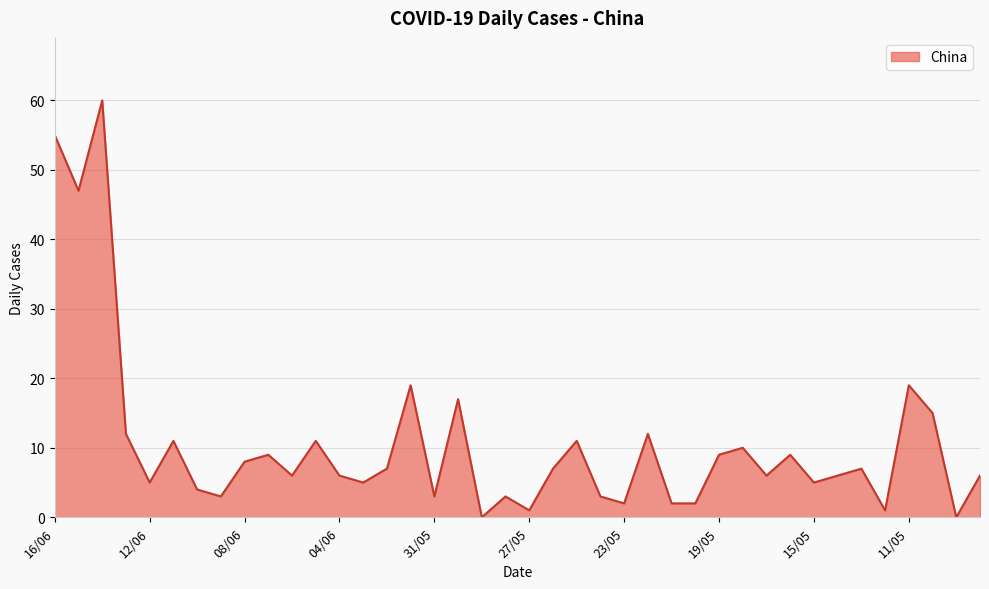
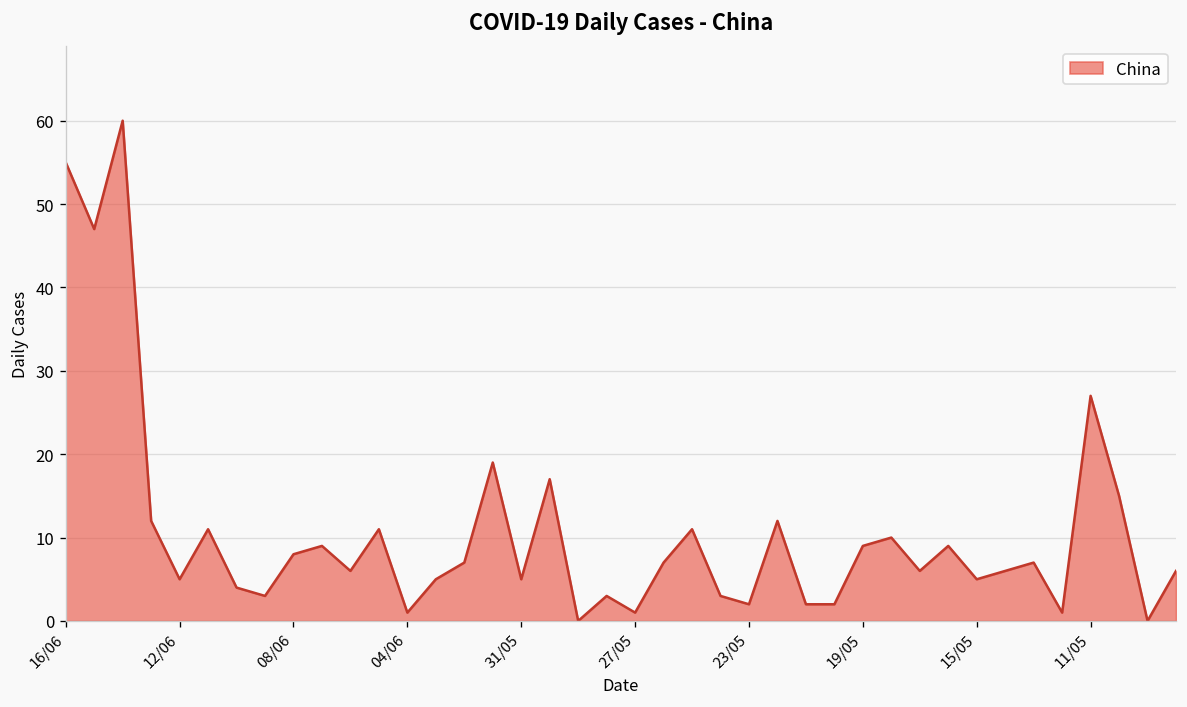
  {
    "16/06": 55,
    "12/06": 5,
    "08/06": 8,
-   "04/06": 6,
-   "31/05": 3,
+   "04/06": 1,
+   "31/05": 5,
    "27/05": 1,
    "23/05": 2,
    "19/05": 9,
    "15/05": 5,
-   "11/05": 19
+   "11/05": 27
  }
